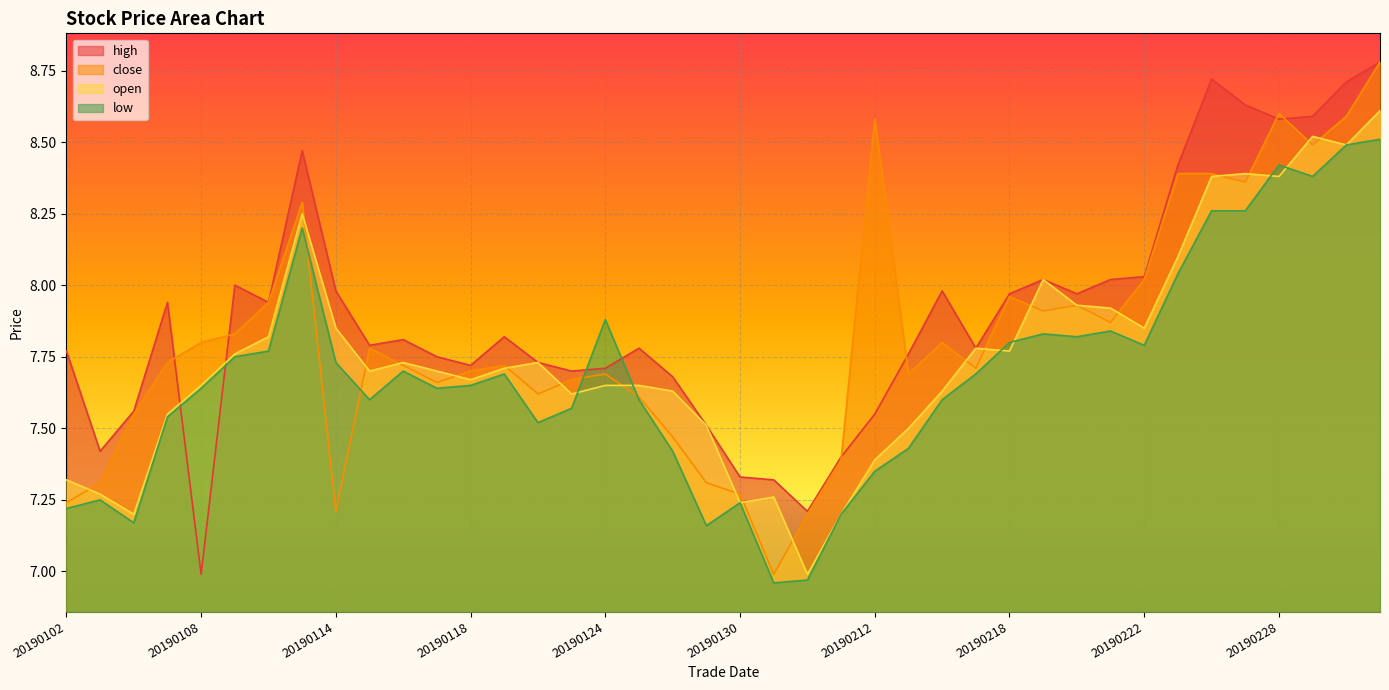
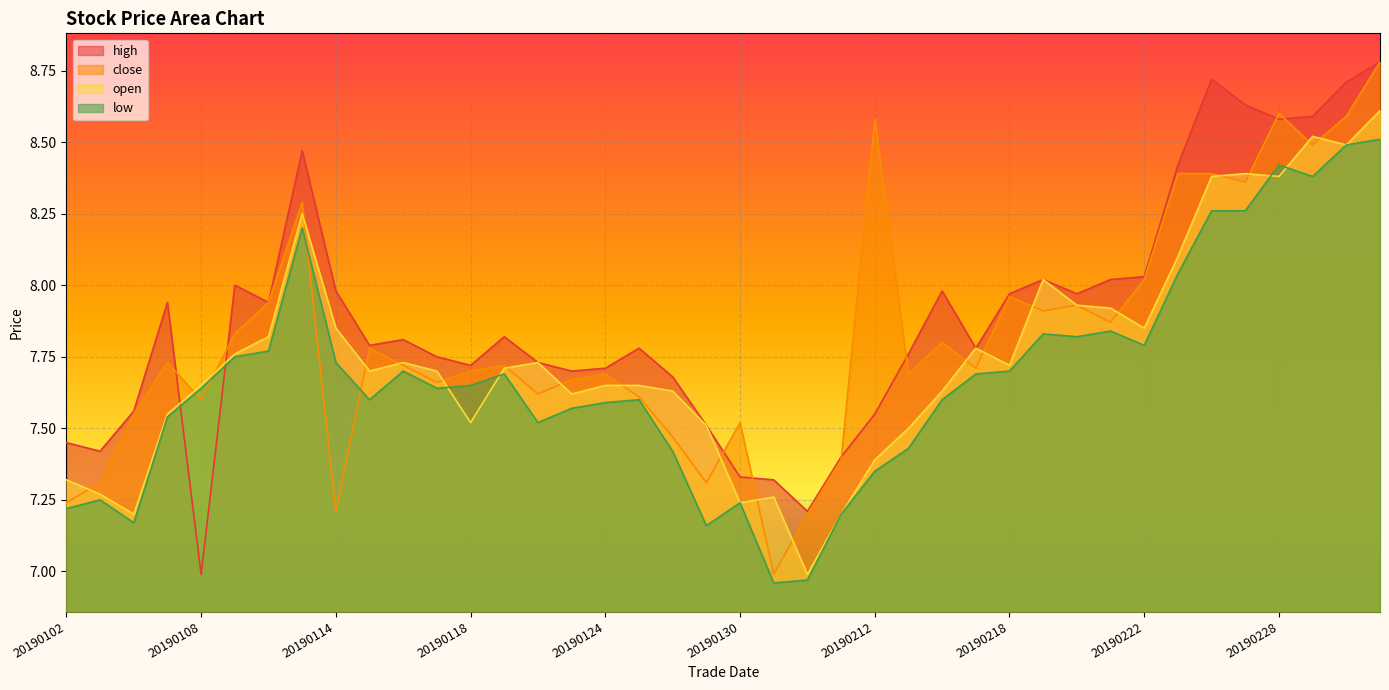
  {
    "high": {
-     "20190102": 7.77,
+     "20190102": 7.45,
      "20190108": 6.99,
      "20190114": 7.98,
      "20190118": 7.72,
      "20190124": 7.71,
      "20190130": 7.33,
      "20190212": 7.55,
      "20190218": 7.97,
      "20190222": 8.03,
      "20190228": 8.58
    },
    "close": {
      "20190102": 7.24,
-     "20190108": 7.8,
+     "20190108": 7.6,
      "20190114": 7.21,
      "20190118": 7.70,
      "20190124": 7.69,
-     "20190130": 7.27,
+     "20190130": 7.52,
      "20190212": 8.58,
      "20190218": 7.96,
      "20190222": 8.02,
      "20190228": 8.60
    },
    "open": {
      "20190102": 7.32,
      "20190108": 7.65,
      "20190114": 7.85,
-     "20190118": 7.67,
+     "20190118": 7.52,
      "20190124": 7.65,
      "20190212": 7.39,
-     "20190218": 7.77,
+     "20190218": 7.72,
      "20190222": 7.85,
      "20190228": 8.38
    },
    "low": {
      "20190102": 7.22,
      "20190108": 7.64,
      "20190114": 7.73,
      "20190118": 7.65,
-     "20190124": 7.88,
+     "20190124": 7.59,
      "20190212": 7.35,
-     "20190218": 7.8,
+     "20190218": 7.7,
      "20190222": 7.79,
      "20190228": 8.42
    }
  }
